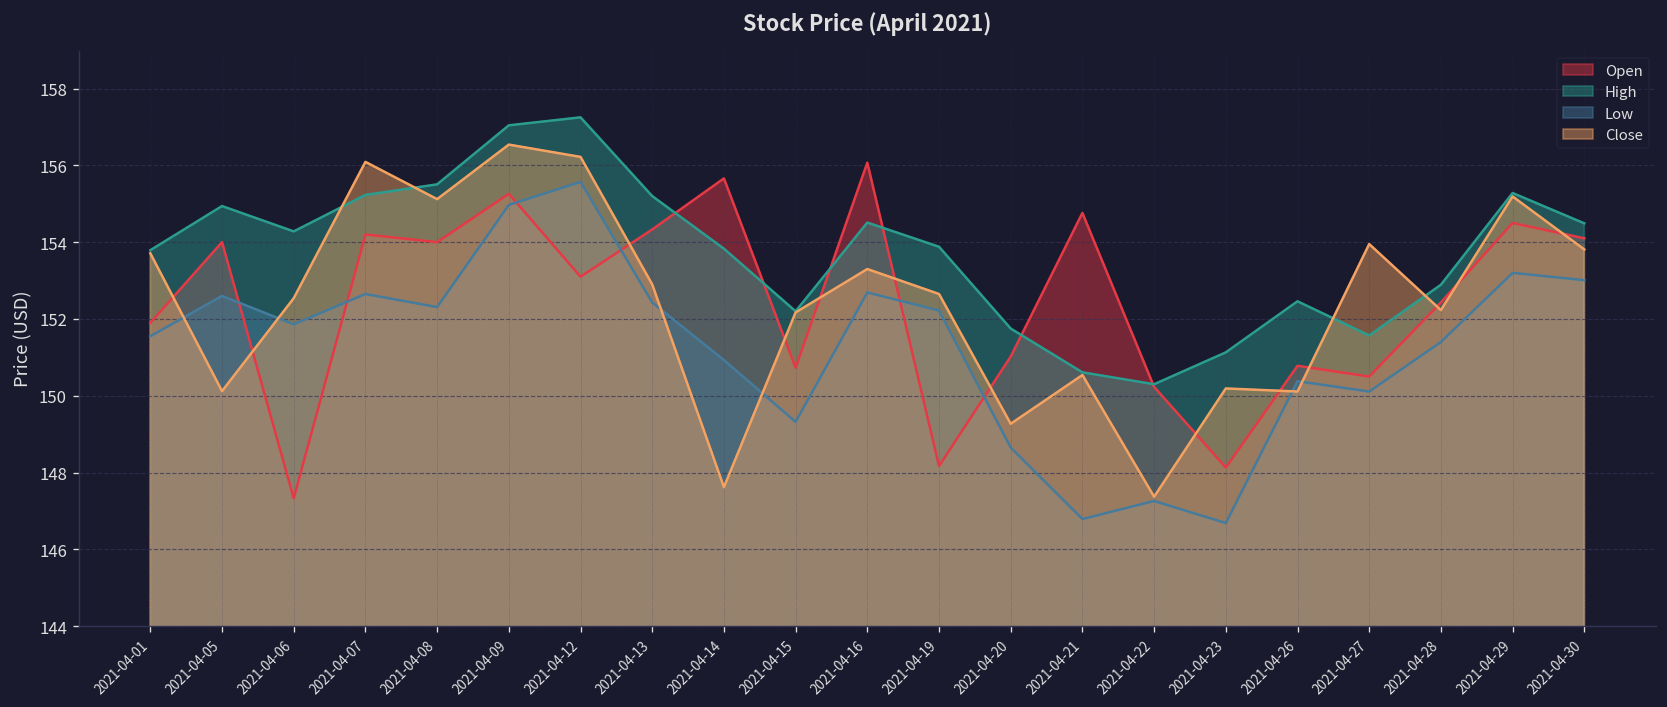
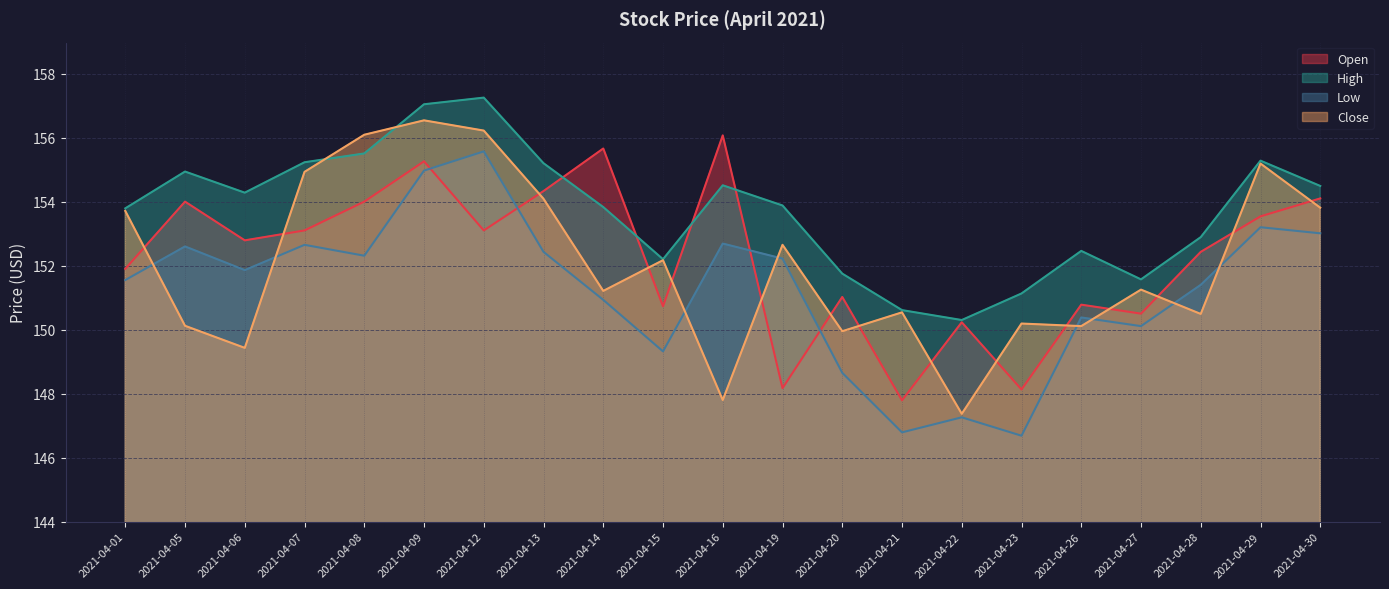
  {
    "Open": {
      "2021-04-01": 151.9,
      "2021-04-05": 154.0,
-     "2021-04-06": 147.3,
-     "2021-04-07": 154.2,
+     "2021-04-06": 152.8,
+     "2021-04-07": 153.1,
      "2021-04-08": 154.0,
      "2021-04-09": 155.3,
      "2021-04-12": 153.1,
      "2021-04-13": 154.3,
      "2021-04-14": 155.7,
      "2021-04-15": 150.7,
      "2021-04-16": 156.1,
      "2021-04-19": 148.2,
      "2021-04-20": 151.0,
-     "2021-04-21": 154.8,
+     "2021-04-21": 147.8,
      "2021-04-23": 148.1,
      "2021-04-26": 150.8,
      "2021-04-27": 150.5,
      "2021-04-28": 152.4,
-     "2021-04-29": 154.5,
+     "2021-04-29": 153.5,
      "2021-04-30": 154.1
    },
    "Close": {
      "2021-04-01": 153.7,
      "2021-04-05": 150.1,
-     "2021-04-06": 152.5,
-     "2021-04-07": 156.1,
-     "2021-04-08": 155.1,
+     "2021-04-06": 149.4,
+     "2021-04-07": 154.9,
+     "2021-04-08": 156.1,
      "2021-04-09": 156.5,
      "2021-04-12": 156.2,
-     "2021-04-13": 152.9,
-     "2021-04-14": 147.6,
-     "2021-04-16": 153.3,
+     "2021-04-13": 154.1,
+     "2021-04-14": 151.2,
+     "2021-04-16": 147.8,
      "2021-04-19": 152.7,
-     "2021-04-20": 149.3,
+     "2021-04-20": 150.0,
      "2021-04-22": 147.4,
      "2021-04-23": 150.2,
      "2021-04-26": 150.1,
-     "2021-04-27": 154.0,
-     "2021-04-28": 152.2,
+     "2021-04-27": 151.3,
+     "2021-04-28": 150.5,
      "2021-04-29": 155.2,
      "2021-04-30": 153.8
    }
  }
